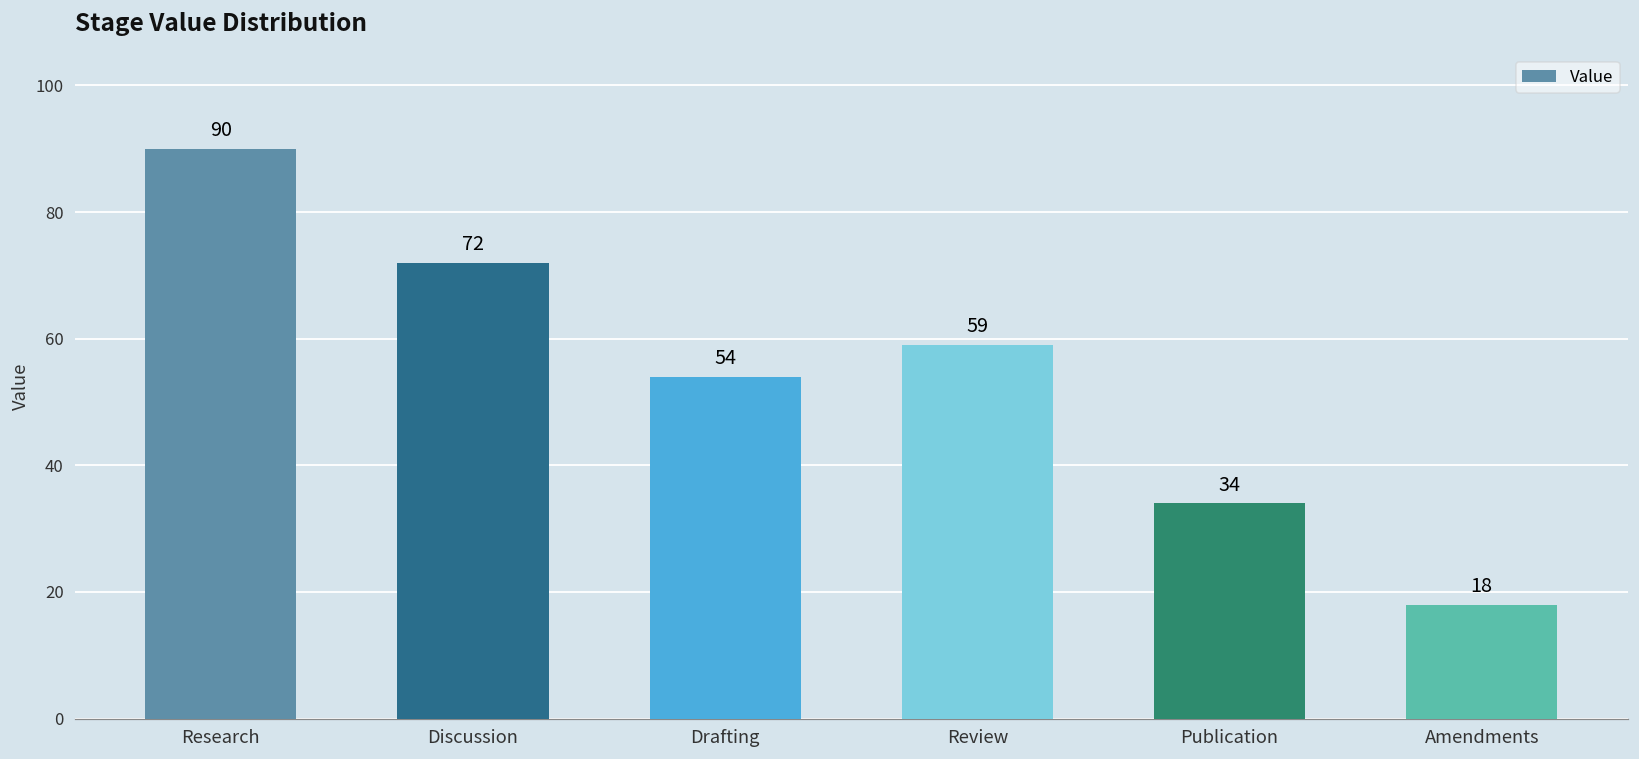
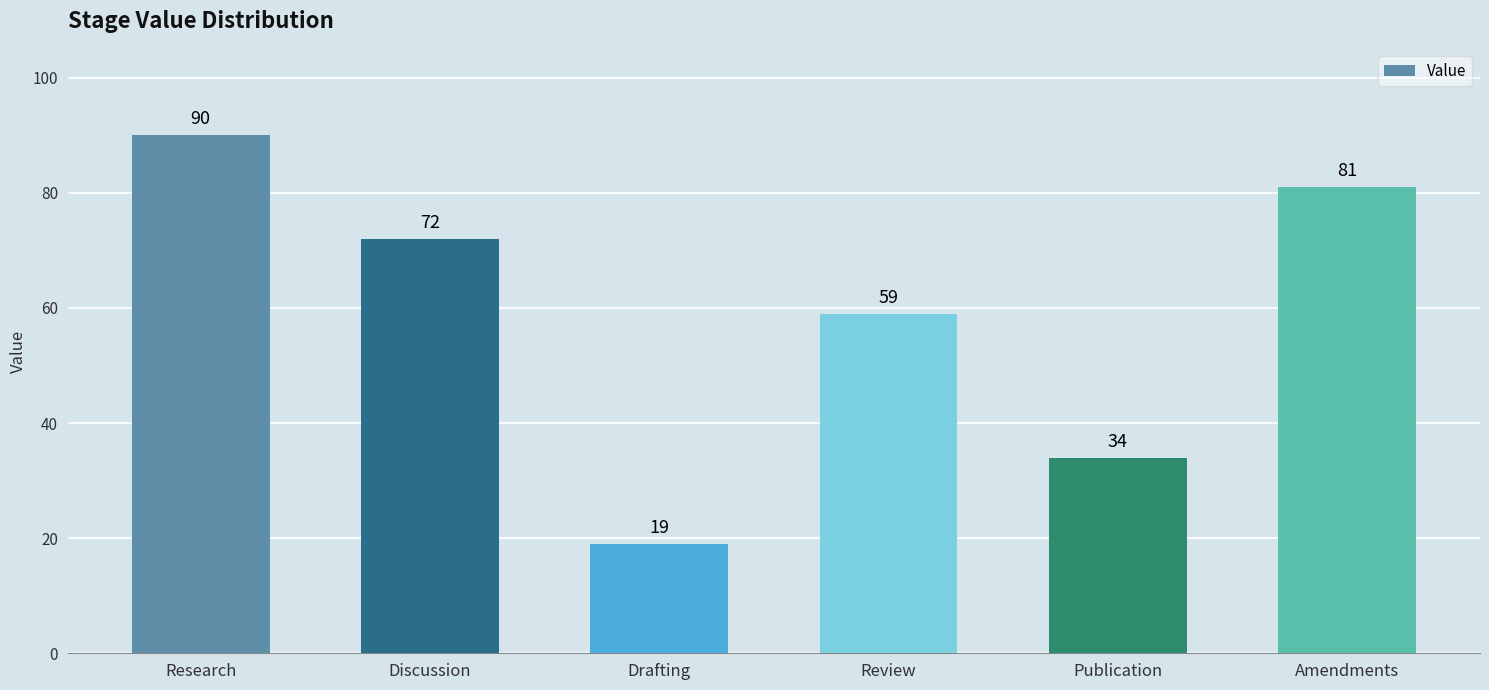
  {
    "Research": 90,
    "Discussion": 72,
-   "Drafting": 54,
+   "Drafting": 19,
    "Review": 59,
    "Publication": 34,
-   "Amendments": 18
+   "Amendments": 81
  }
